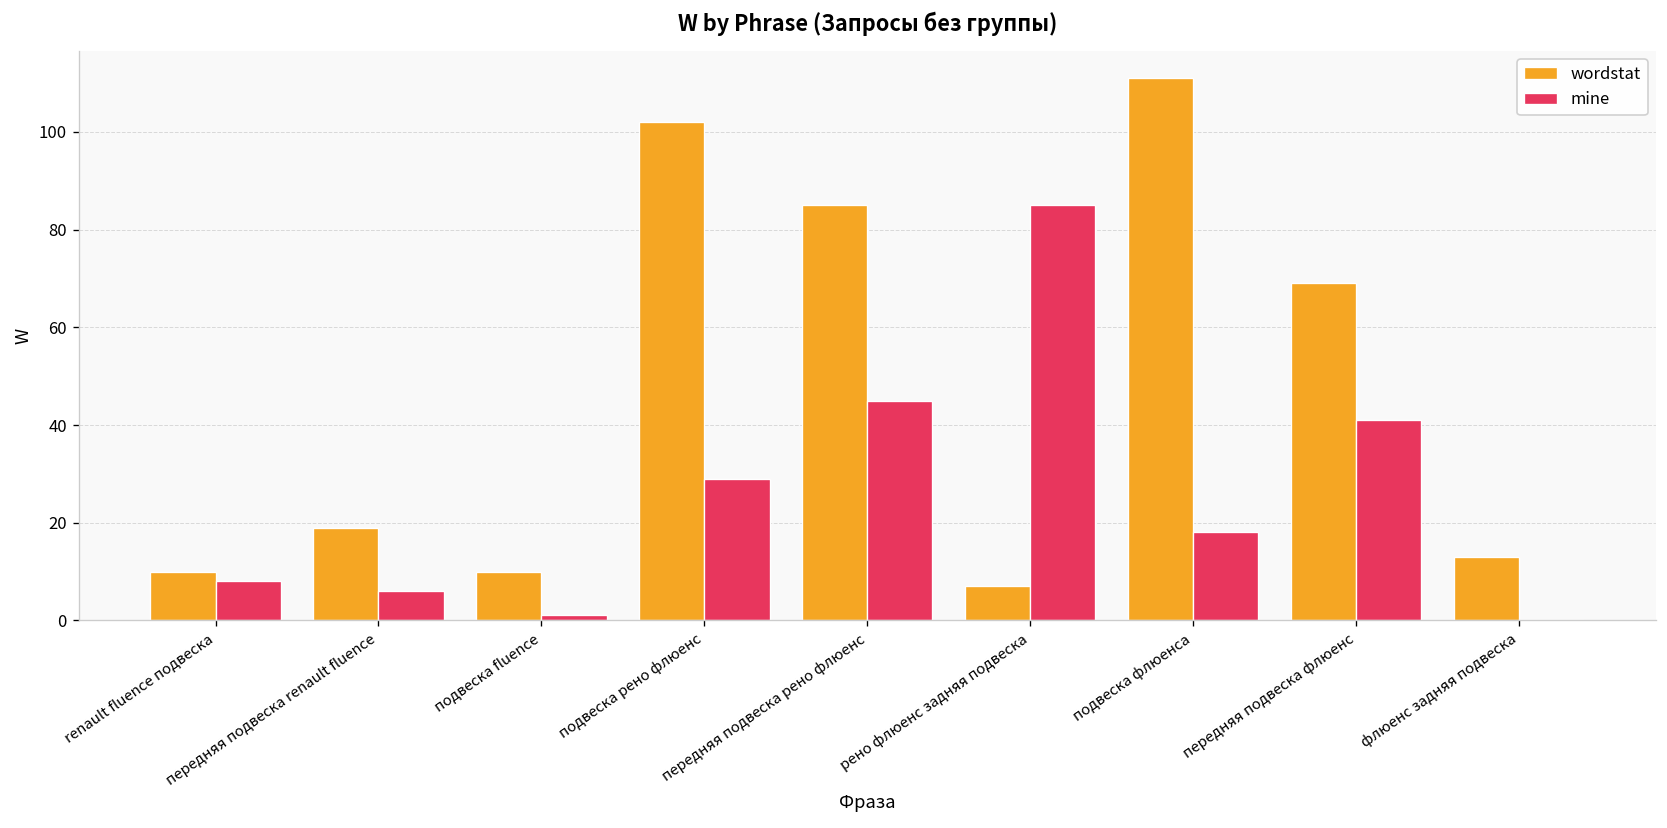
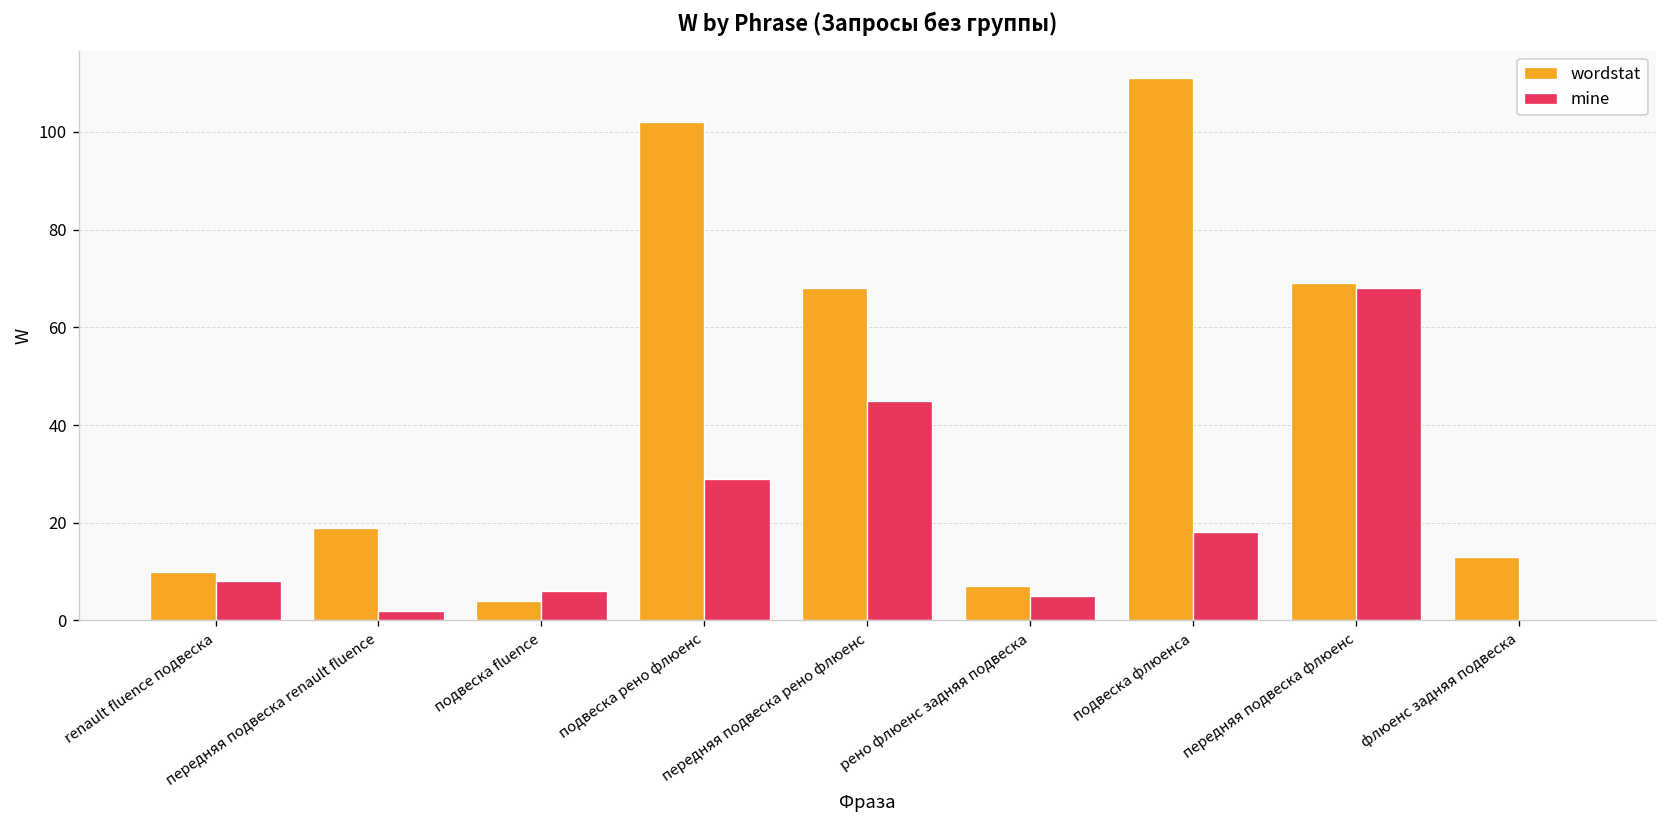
  {
    "wordstat": {
      "renault fluence подвеска": 10,
      "передняя подвеска renault fluence": 19,
-     "подвеска fluence": 10,
+     "подвеска fluence": 4,
      "подвеска рено флюенс": 102,
-     "передняя подвеска рено флюенс": 85,
+     "передняя подвеска рено флюенс": 68,
      "рено флюенс задняя подвеска": 7,
      "подвеска флюенса": 111,
      "передняя подвеска флюенс": 69,
      "флюенс задняя подвеска": 13
    },
    "mine": {
      "renault fluence подвеска": 8,
-     "передняя подвеска renault fluence": 6,
-     "подвеска fluence": 1,
+     "передняя подвеска renault fluence": 2,
+     "подвеска fluence": 6,
      "подвеска рено флюенс": 29,
      "передняя подвеска рено флюенс": 45,
-     "рено флюенс задняя подвеска": 85,
+     "рено флюенс задняя подвеска": 5,
      "подвеска флюенса": 18,
-     "передняя подвеска флюенс": 41,
+     "передняя подвеска флюенс": 68,
      "флюенс задняя подвеска": 0
    }
  }
